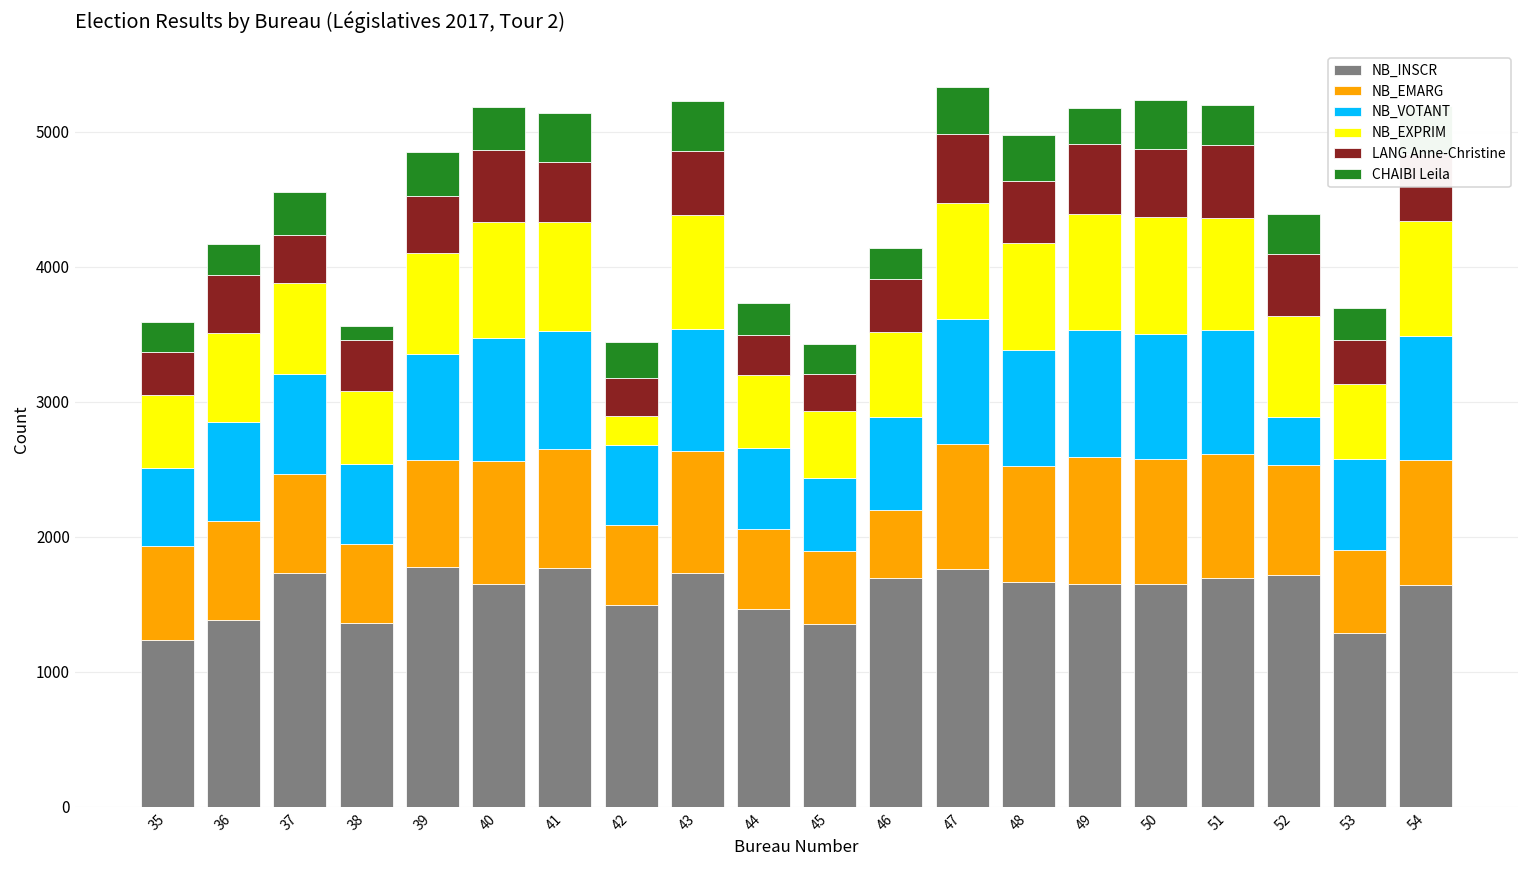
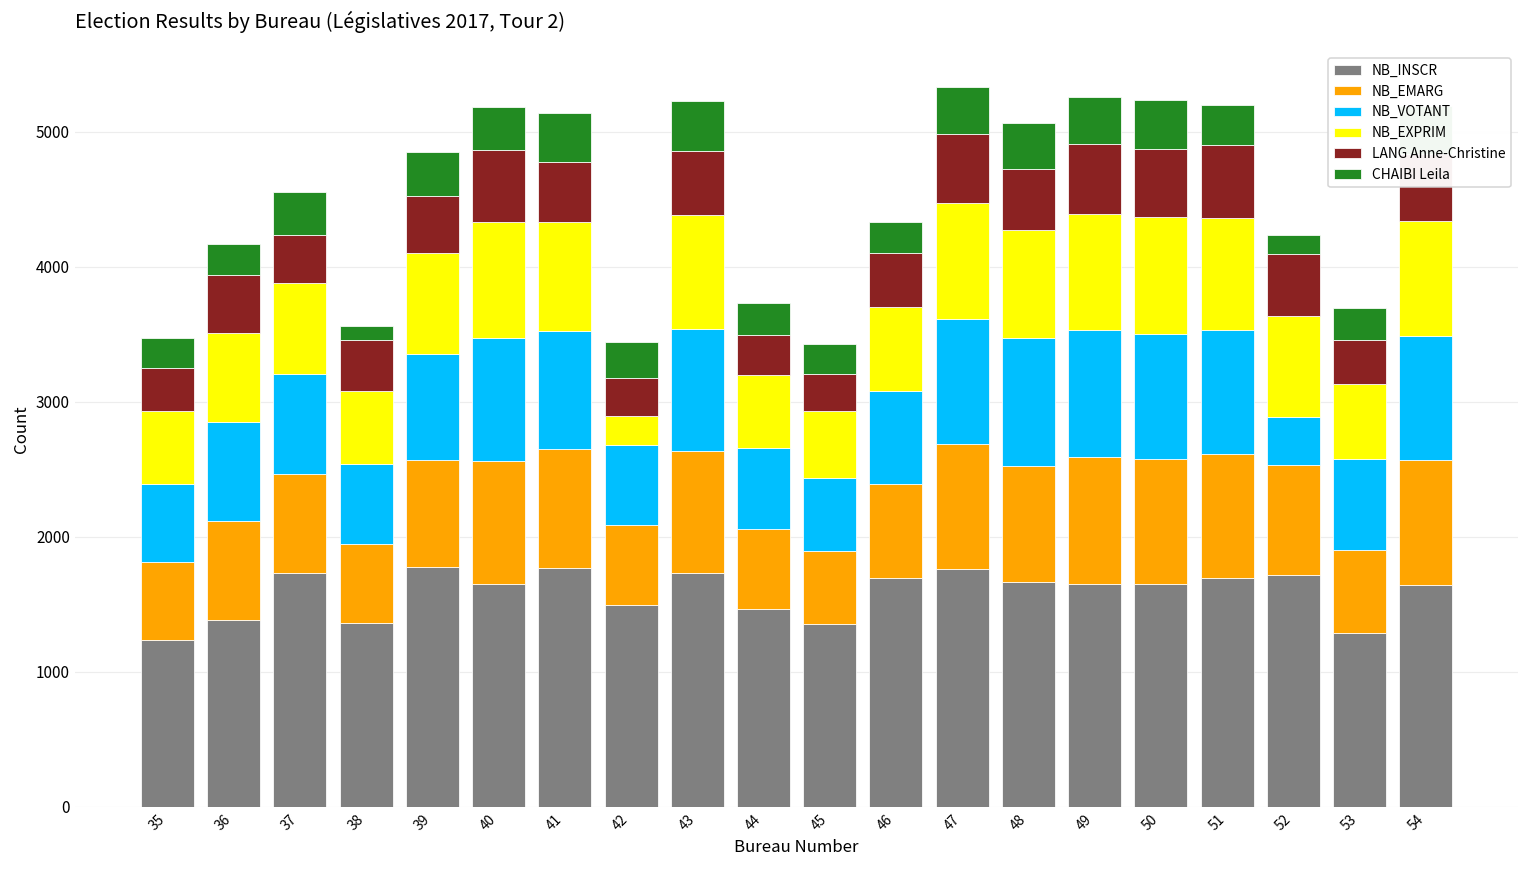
  {
    "NB_INSCR": {
      "35": 1240,
      "36": 1380,
      "37": 1730,
      "38": 1360,
      "39": 1780,
      "40": 1650,
      "41": 1770,
      "42": 1490,
      "43": 1730,
      "44": 1470,
      "45": 1360,
      "46": 1700,
      "47": 1760,
      "48": 1660,
      "49": 1650,
      "50": 1650,
      "51": 1690,
      "52": 1720,
      "53": 1290,
      "54": 1640
    },
    "NB_EMARG": {
-     "35": 690,
+     "35": 580,
      "36": 730,
      "37": 740,
      "38": 590,
      "39": 790,
      "40": 910,
      "41": 880,
      "42": 600,
      "43": 900,
      "44": 600,
      "45": 540,
-     "46": 500,
+     "46": 690,
      "47": 930,
      "48": 860,
      "49": 940,
      "50": 930,
      "51": 920,
      "52": 810,
      "53": 610,
      "54": 920
    },
    "NB_VOTANT": {
      "35": 580,
      "36": 730,
      "37": 740,
      "38": 590,
      "39": 790,
      "40": 910,
      "41": 880,
      "42": 600,
      "43": 900,
      "44": 600,
      "45": 540,
      "46": 690,
      "47": 930,
-     "48": 860,
+     "48": 950,
      "49": 940,
      "50": 930,
      "51": 920,
      "52": 360,
      "53": 680,
      "54": 920
    },
    "NB_EXPRIM": {
      "35": 540,
      "36": 660,
      "37": 670,
      "38": 550,
      "39": 750,
      "40": 860,
      "41": 810,
      "42": 220,
      "43": 840,
      "44": 540,
      "45": 500,
      "46": 630,
      "47": 860,
      "48": 790,
      "49": 860,
      "50": 870,
      "51": 830,
      "52": 750,
      "53": 560,
      "54": 850
    },
    "LANG Anne-Christine": {
      "35": 320,
      "36": 430,
      "37": 360,
      "38": 380,
      "39": 420,
      "40": 540,
      "41": 450,
      "42": 280,
      "43": 480,
      "44": 300,
      "45": 270,
      "46": 400,
      "47": 510,
      "48": 450,
      "49": 520,
      "50": 510,
      "51": 540,
      "52": 460,
      "53": 320
    },
    "CHAIBI Leila": {
      "35": 220,
      "36": 230,
      "37": 310,
      "38": 100,
      "39": 330,
      "40": 320,
      "41": 360,
      "42": 270,
      "43": 370,
      "44": 240,
      "45": 230,
      "46": 230,
      "47": 350,
      "48": 340,
-     "49": 260,
+     "49": 340,
      "50": 360,
      "51": 290,
-     "52": 300,
+     "52": 140,
      "53": 240
    }
  }
